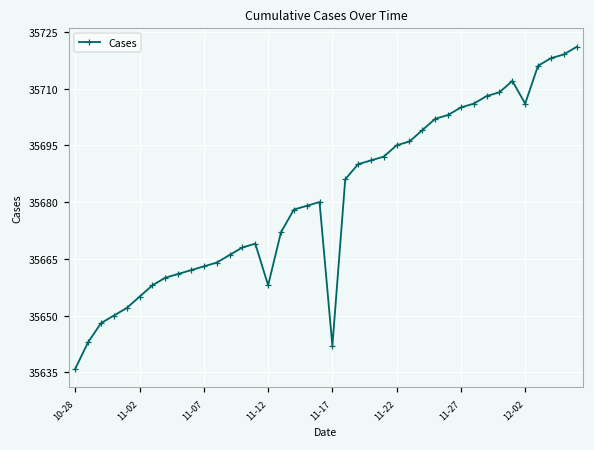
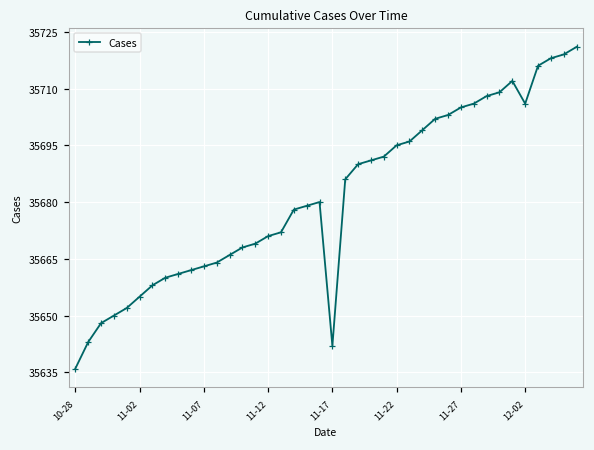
  {
    "10-28": 35636,
    "11-02": 35655,
    "11-07": 35663,
-   "11-12": 35658,
+   "11-12": 35671,
    "11-17": 35642,
    "11-22": 35695,
    "11-27": 35705,
    "12-02": 35706
  }
